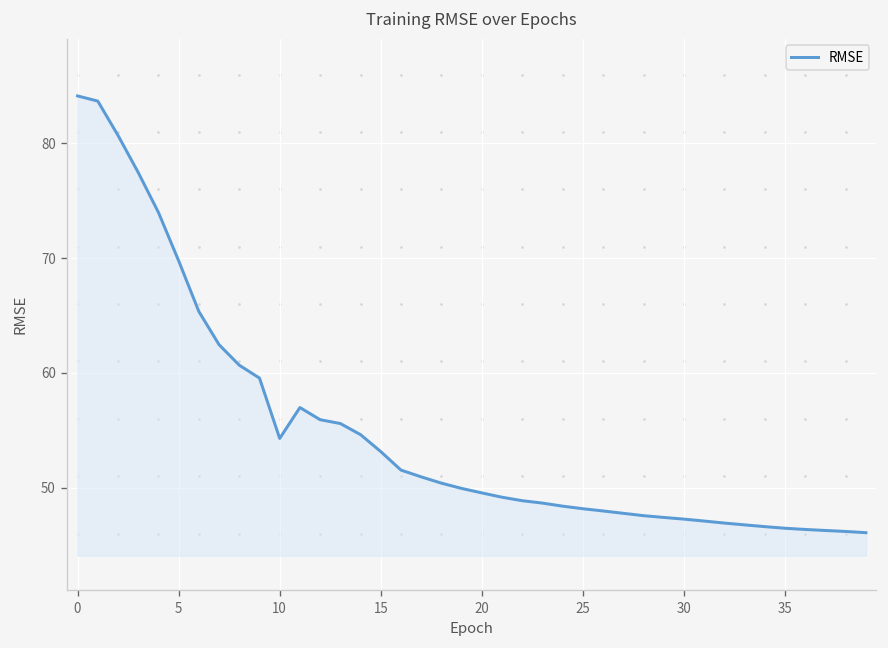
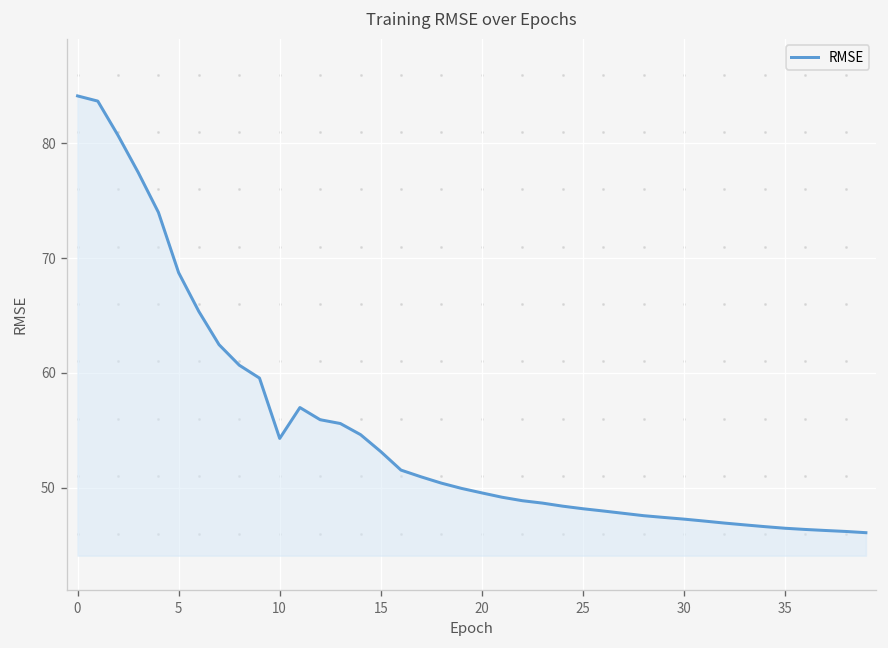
  {
    "RMSE": {
      "0": 84,
-     "5": 70,
+     "5": 69,
      "10": 54,
      "15": 53,
      "20": 50,
      "25": 48,
      "30": 47,
      "35": 46
    }
  }
